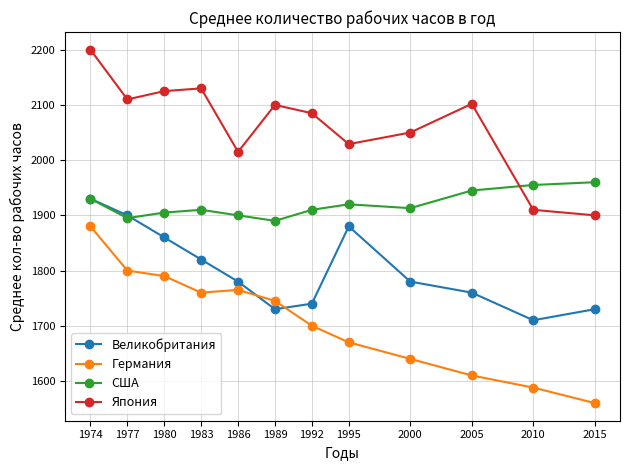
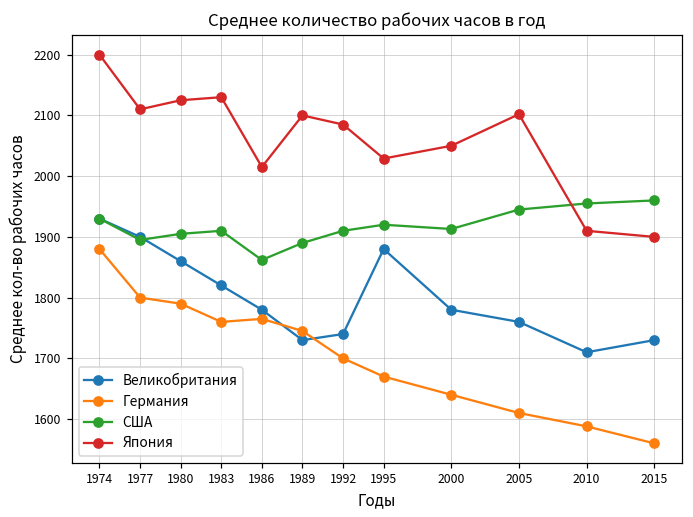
  {
    "Великобритания": {
      "1977": 1900,
      "1980": 1860,
      "1983": 1820,
      "1986": 1780,
      "1989": 1730,
      "1992": 1740,
      "1995": 1880,
      "2000": 1780,
      "2005": 1760,
      "2010": 1710,
      "2015": 1730
    },
    "Германия": {
      "1974": 1880,
      "1977": 1800,
      "1980": 1790,
      "1983": 1760,
      "1986": 1770,
      "1989": 1750,
      "1992": 1700,
      "1995": 1670,
      "2000": 1640,
      "2005": 1610,
      "2010": 1590,
      "2015": 1560
    },
    "США": {
      "1977": 1900,
      "1980": 1910,
      "1983": 1910,
-     "1986": 1900,
+     "1986": 1860,
      "1989": 1890,
      "1992": 1910,
      "1995": 1920,
      "2000": 1910,
      "2005": 1950,
      "2010": 1960,
      "2015": 1960
    },
    "Япония": {
      "1974": 2200,
      "1977": 2110,
      "1980": 2130,
      "1983": 2130,
      "1986": 2020,
      "1989": 2100,
      "1992": 2090,
      "1995": 2030,
      "2000": 2050,
      "2005": 2100,
      "2010": 1910,
      "2015": 1900
    }
  }
